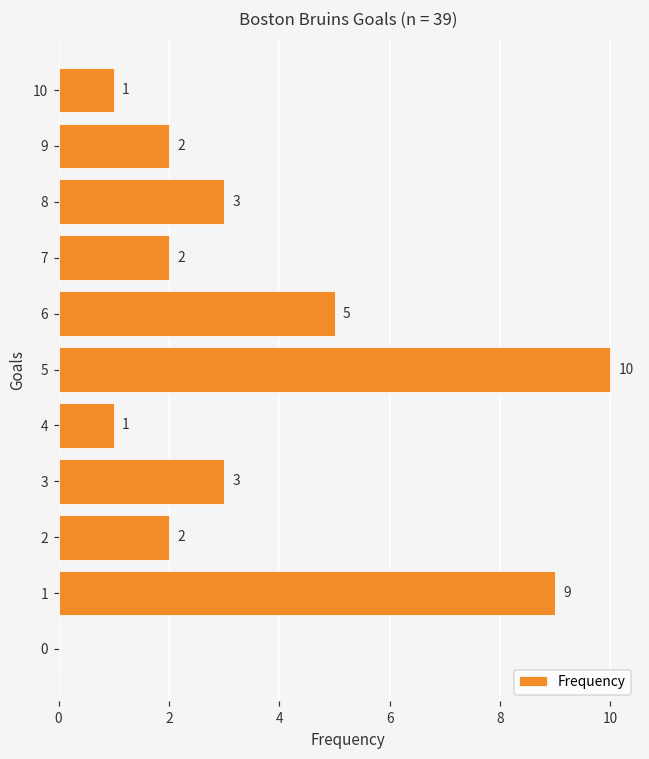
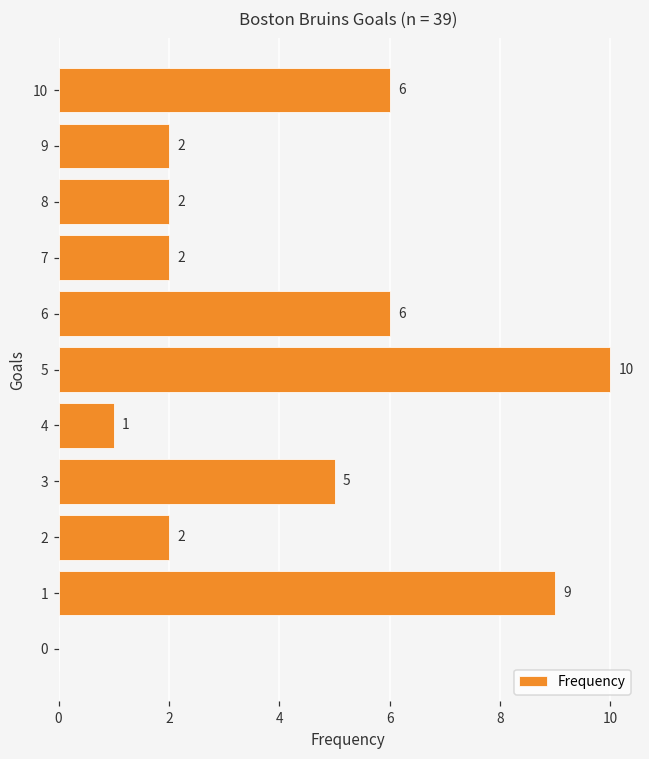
  {
-   "10": 1,
+   "10": 6,
    "9": 2,
-   "8": 3,
+   "8": 2,
    "7": 2,
-   "6": 5,
+   "6": 6,
    "5": 10,
    "4": 1,
-   "3": 3,
+   "3": 5,
    "2": 2,
    "1": 9
  }
